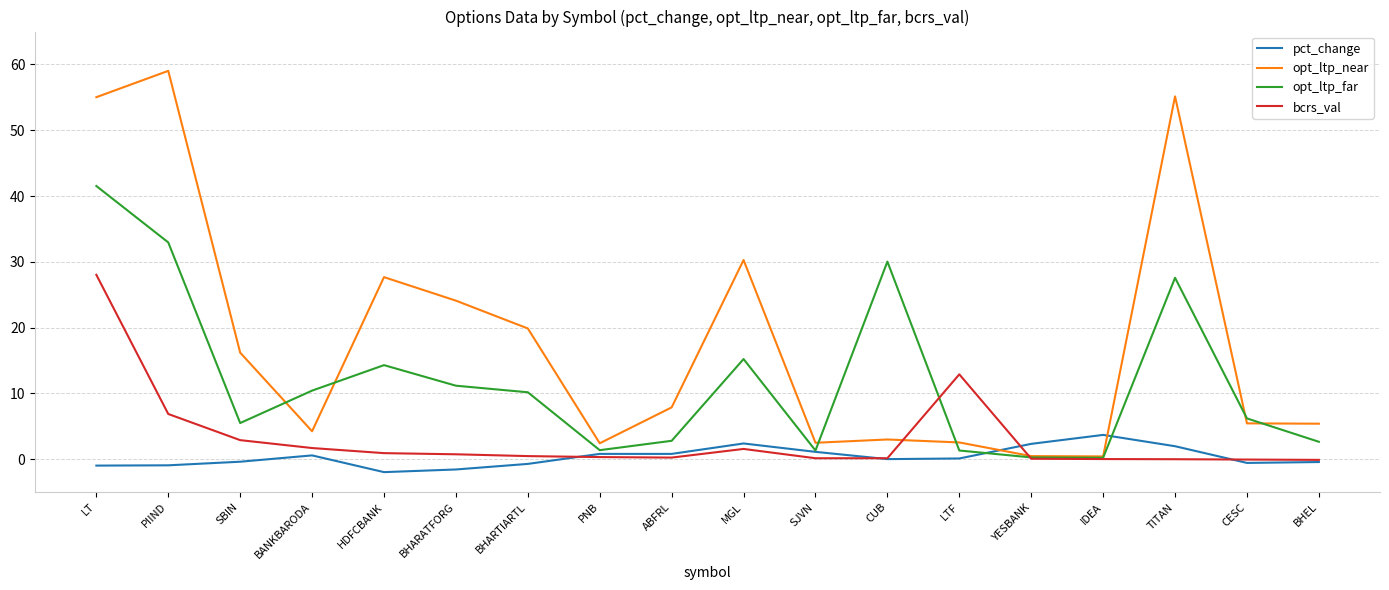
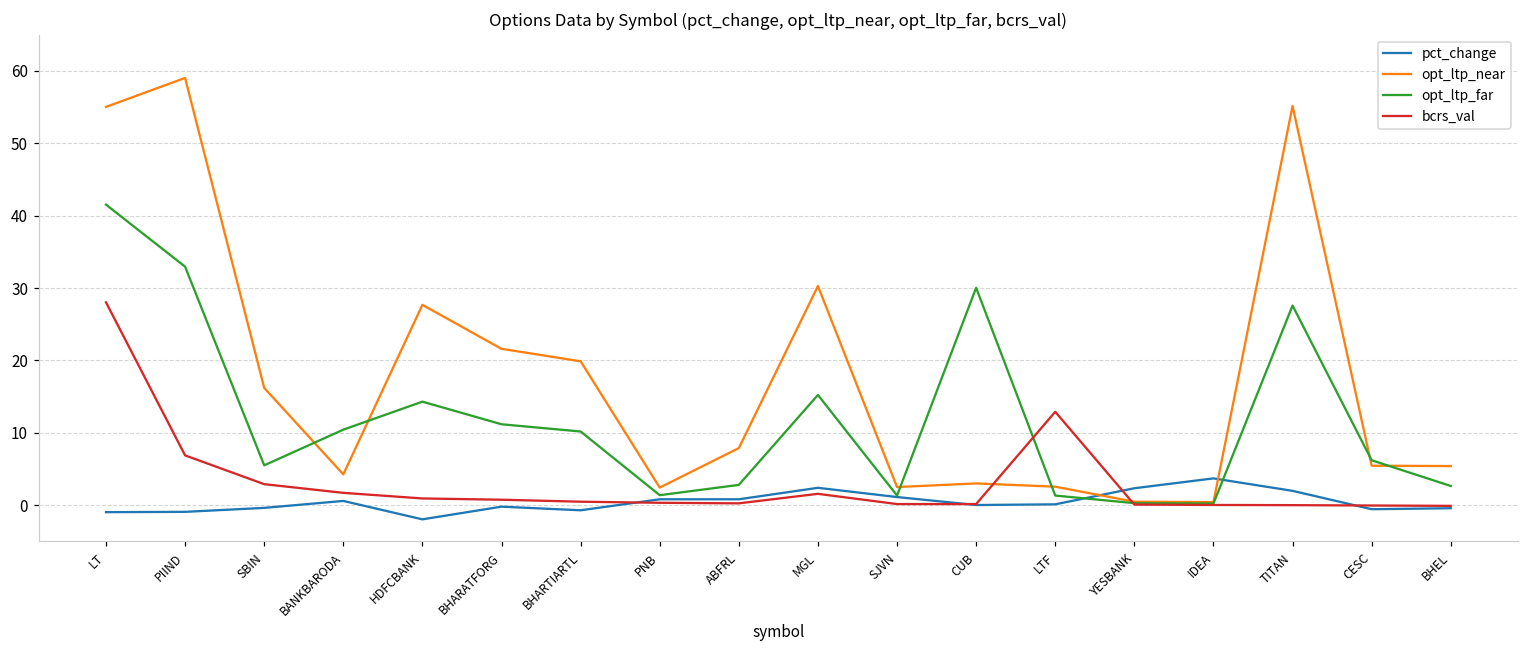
  {
    "pct_change": {
      "LT": -1,
      "PIIND": -1,
      "SBIN": 0,
      "BANKBARODA": 1,
      "HDFCBANK": -2,
-     "BHARATFORG": -2,
+     "BHARATFORG": 0,
      "BHARTIARTL": -1,
      "PNB": 1,
      "ABFRL": 1,
      "MGL": 2,
      "LTF": 0,
      "YESBANK": 2,
      "IDEA": 4,
      "TITAN": 2,
      "CESC": -1
    },
    "opt_ltp_near": {
      "LT": 55,
      "PIIND": 59,
      "SBIN": 16,
      "BANKBARODA": 4,
      "HDFCBANK": 28,
-     "BHARATFORG": 24,
+     "BHARATFORG": 22,
      "BHARTIARTL": 20,
      "PNB": 2,
      "ABFRL": 8,
      "MGL": 30,
      "SJVN": 3,
      "CUB": 3,
      "LTF": 3,
      "TITAN": 55,
      "CESC": 5,
      "BHEL": 5
    },
    "opt_ltp_far": {
      "LT": 42,
      "PIIND": 33,
      "SBIN": 6,
      "BANKBARODA": 10,
      "HDFCBANK": 14,
      "BHARATFORG": 11,
      "BHARTIARTL": 10,
      "PNB": 1,
      "ABFRL": 3,
      "MGL": 15,
      "CUB": 30,
      "LTF": 1,
      "TITAN": 28,
      "CESC": 6,
      "BHEL": 3
    },
    "bcrs_val": {
      "LT": 28,
      "PIIND": 7,
      "SBIN": 3,
      "BANKBARODA": 2,
      "HDFCBANK": 1,
      "BHARATFORG": 1,
      "BHARTIARTL": 0,
      "PNB": 0,
      "ABFRL": 0,
      "MGL": 2,
      "SJVN": 0,
      "LTF": 13,
      "TITAN": 0,
      "CESC": 0
    }
  }
